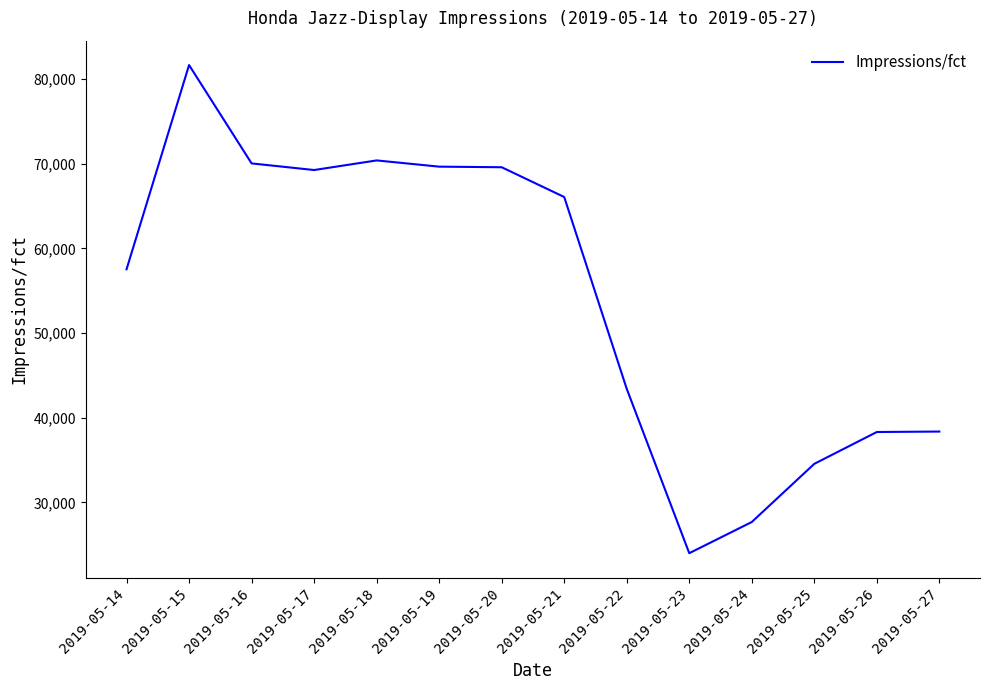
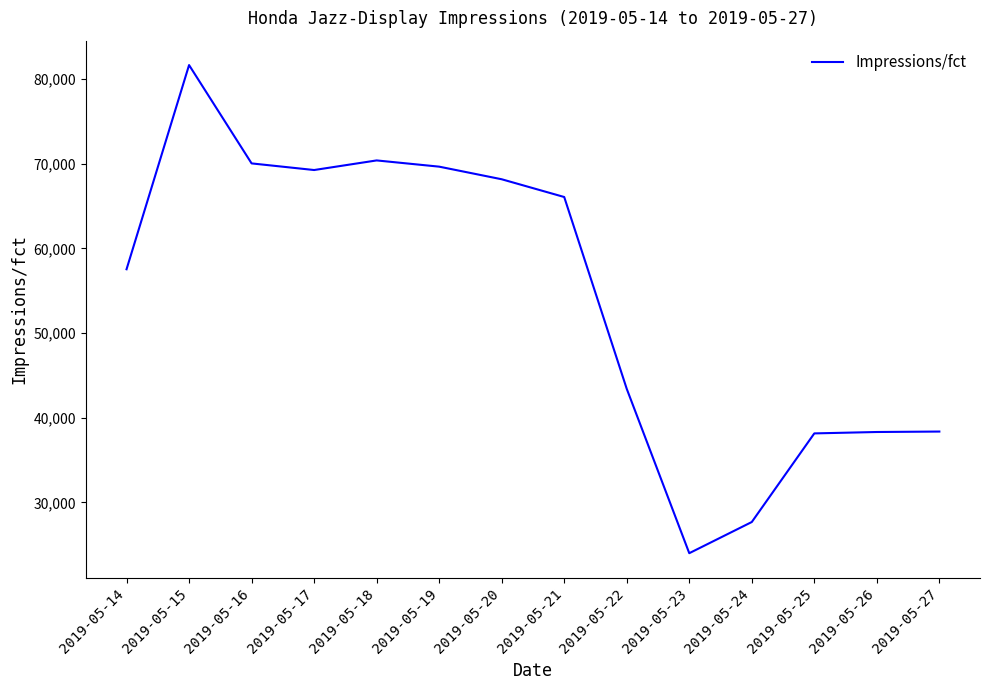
  {
    "2019-05-14": "58,000",
    "2019-05-15": "82,000",
    "2019-05-16": "70,000",
    "2019-05-17": "69,000",
    "2019-05-18": "70,000",
    "2019-05-19": "70,000",
-   "2019-05-20": "70,000",
+   "2019-05-20": "68,000",
    "2019-05-21": "66,000",
    "2019-05-22": "43,000",
    "2019-05-23": "24,000",
    "2019-05-24": "28,000",
-   "2019-05-25": "35,000",
+   "2019-05-25": "38,000",
    "2019-05-26": "38,000",
    "2019-05-27": "38,000"
  }
